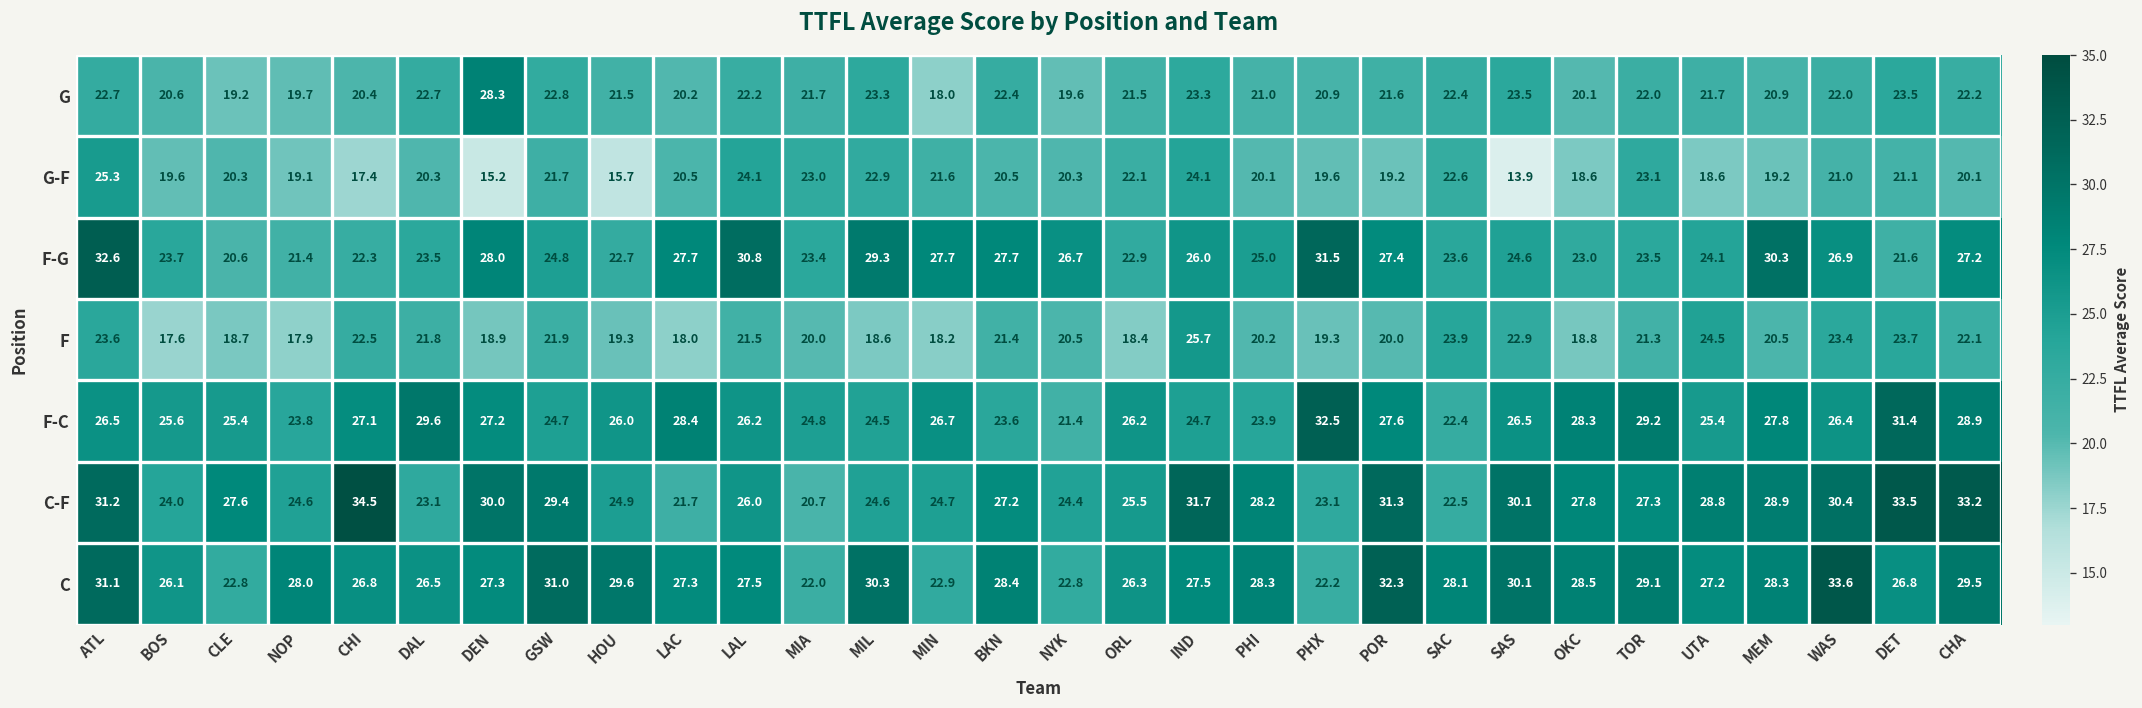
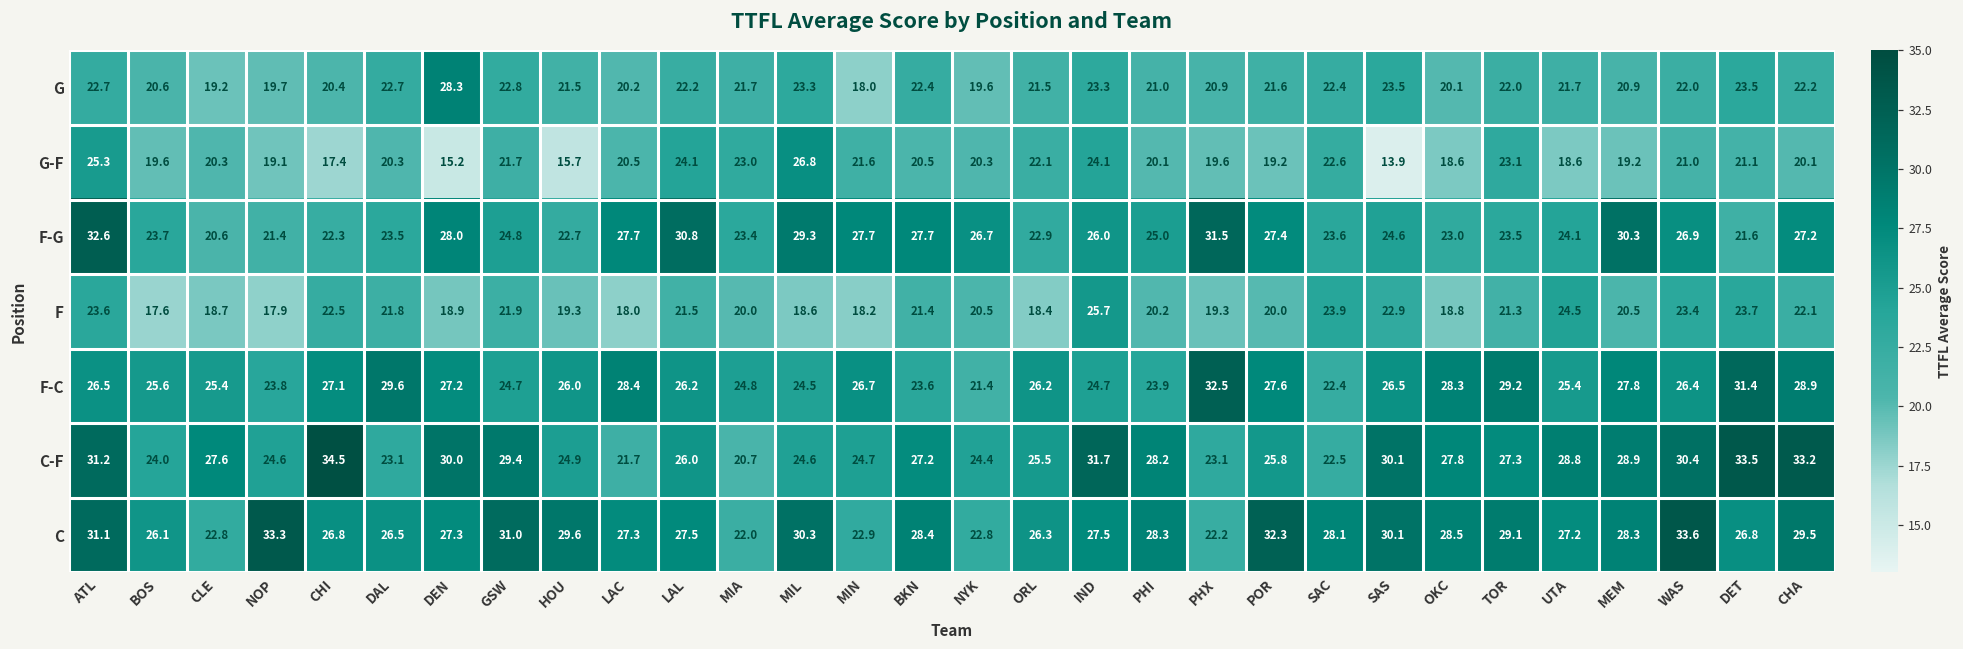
  {
    "G-F": {
      "ATL": 25.3,
      "BOS": 19.6,
      "CLE": 20.3,
      "NOP": 19.1,
      "CHI": 17.4,
      "DAL": 20.3,
      "DEN": 15.2,
      "GSW": 21.7,
      "HOU": 15.7,
      "LAC": 20.5,
      "LAL": 24.1,
      "MIA": 23.0,
-     "MIL": 22.9,
+     "MIL": 26.8,
      "MIN": 21.6,
      "BKN": 20.5,
      "NYK": 20.3,
      "ORL": 22.1,
      "IND": 24.1,
      "PHI": 20.1,
      "PHX": 19.6,
      "POR": 19.2,
      "SAC": 22.6,
      "SAS": 13.9,
      "OKC": 18.6,
      "TOR": 23.1,
      "UTA": 18.6,
      "MEM": 19.2,
      "WAS": 21.0,
      "DET": 21.1,
      "CHA": 20.1
    },
    "C-F": {
      "ATL": 31.2,
      "BOS": 24.0,
      "CLE": 27.6,
      "NOP": 24.6,
      "CHI": 34.5,
      "DAL": 23.1,
      "DEN": 30.0,
      "GSW": 29.4,
      "HOU": 24.9,
      "LAC": 21.7,
      "LAL": 26.0,
      "MIA": 20.7,
      "MIL": 24.6,
      "MIN": 24.7,
      "BKN": 27.2,
      "NYK": 24.4,
      "ORL": 25.5,
      "IND": 31.7,
      "PHI": 28.2,
      "PHX": 23.1,
-     "POR": 31.3,
+     "POR": 25.8,
      "SAC": 22.5,
      "SAS": 30.1,
      "OKC": 27.8,
      "TOR": 27.3,
      "UTA": 28.8,
      "MEM": 28.9,
      "WAS": 30.4,
      "DET": 33.5,
      "CHA": 33.2
    },
    "C": {
      "ATL": 31.1,
      "BOS": 26.1,
      "CLE": 22.8,
-     "NOP": 28.0,
+     "NOP": 33.3,
      "CHI": 26.8,
      "DAL": 26.5,
      "DEN": 27.3,
      "GSW": 31.0,
      "HOU": 29.6,
      "LAC": 27.3,
      "LAL": 27.5,
      "MIA": 22.0,
      "MIL": 30.3,
      "MIN": 22.9,
      "BKN": 28.4,
      "NYK": 22.8,
      "ORL": 26.3,
      "IND": 27.5,
      "PHI": 28.3,
      "PHX": 22.2,
      "POR": 32.3,
      "SAC": 28.1,
      "SAS": 30.1,
      "OKC": 28.5,
      "TOR": 29.1,
      "UTA": 27.2,
      "MEM": 28.3,
      "WAS": 33.6,
      "DET": 26.8,
      "CHA": 29.5
    }
  }
